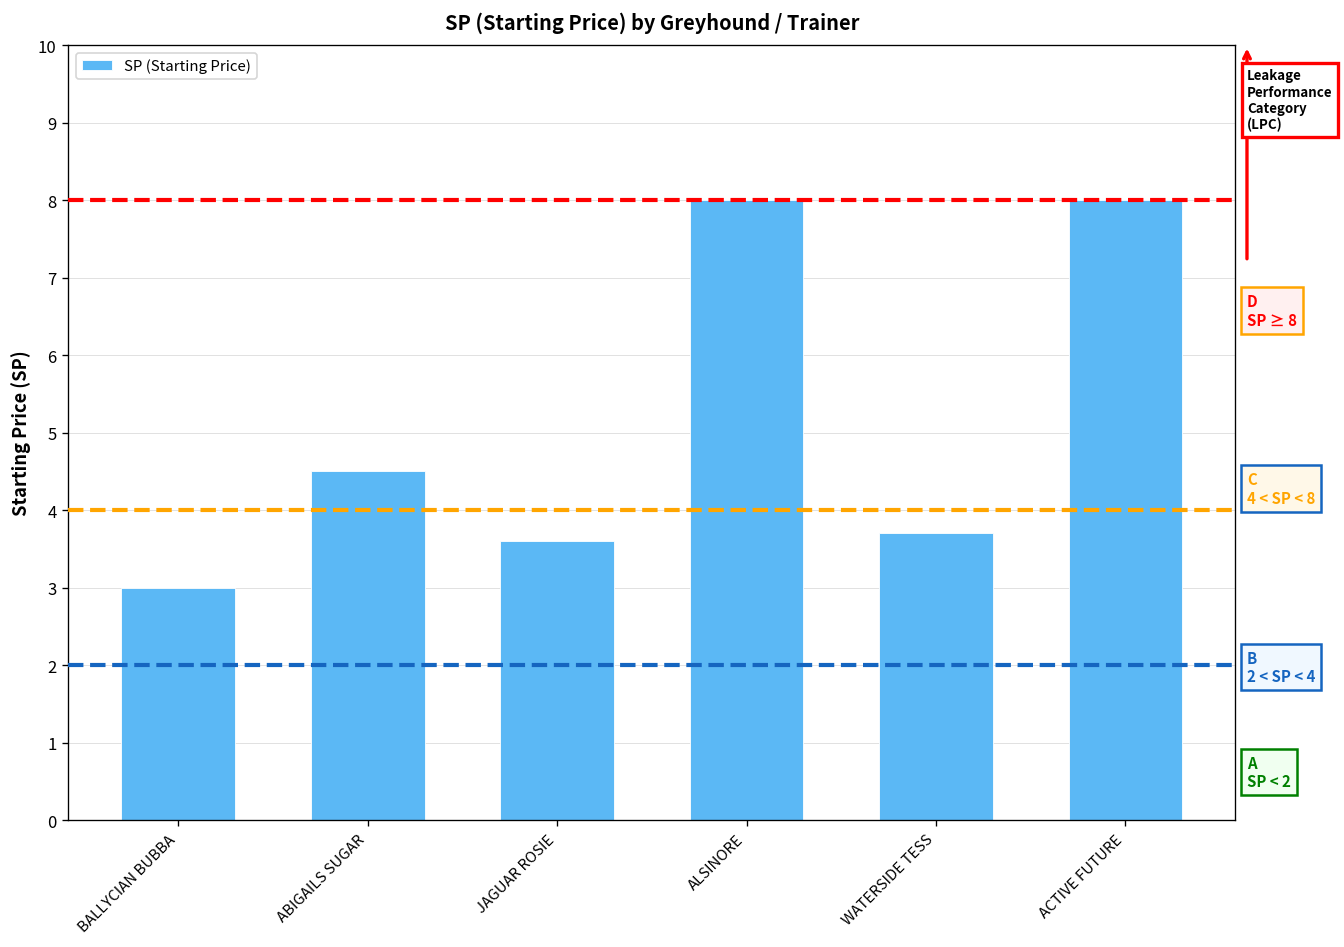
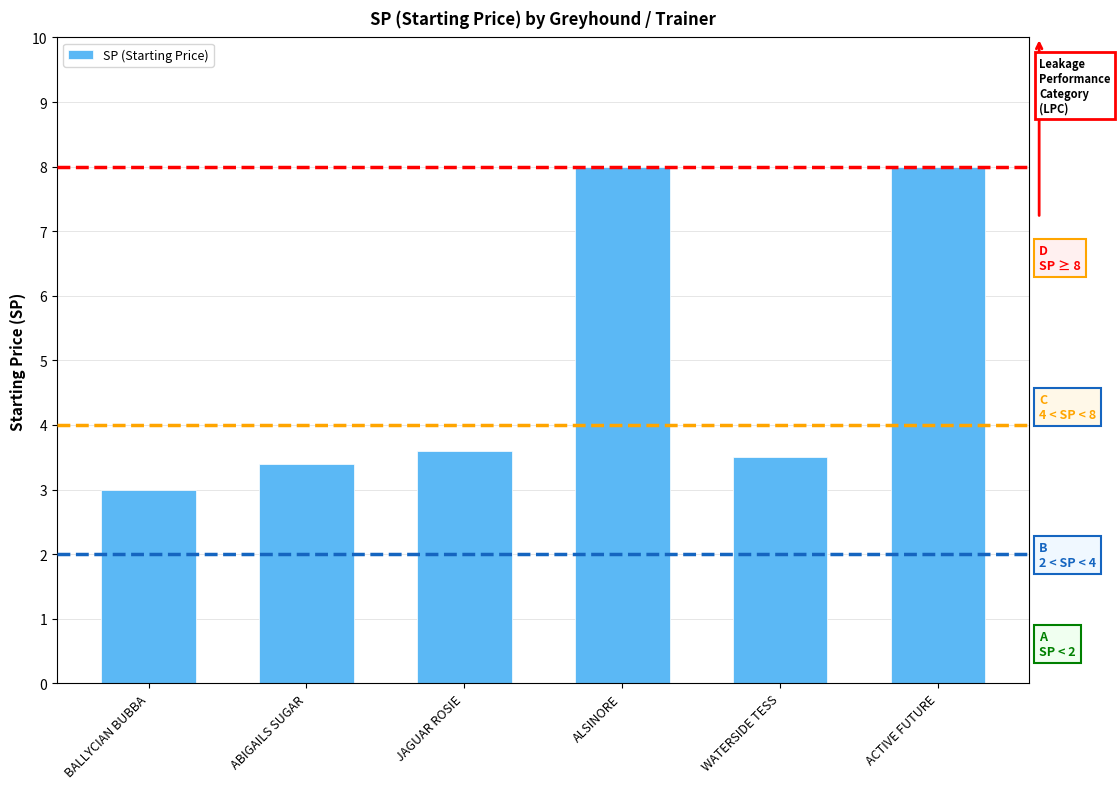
  {
    "BALLYCIAN BUBBA": 3.0,
-   "ABIGAILS SUGAR": 4.5,
+   "ABIGAILS SUGAR": 3.4,
    "JAGUAR ROSIE": 3.6,
    "ALSINORE": 8.0,
-   "WATERSIDE TESS": 3.7,
+   "WATERSIDE TESS": 3.5,
    "ACTIVE FUTURE": 8.0
  }
